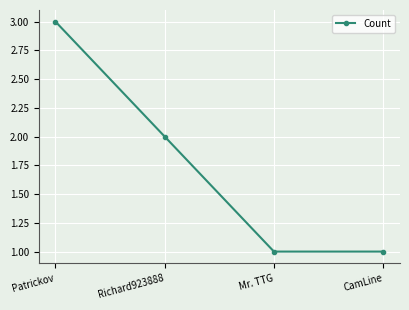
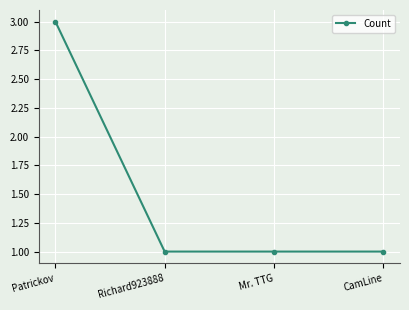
  {
    "Patrickov": 3,
-   "Richard923888": 2,
+   "Richard923888": 1,
    "Mr. TTG": 1,
    "CamLine": 1
  }
